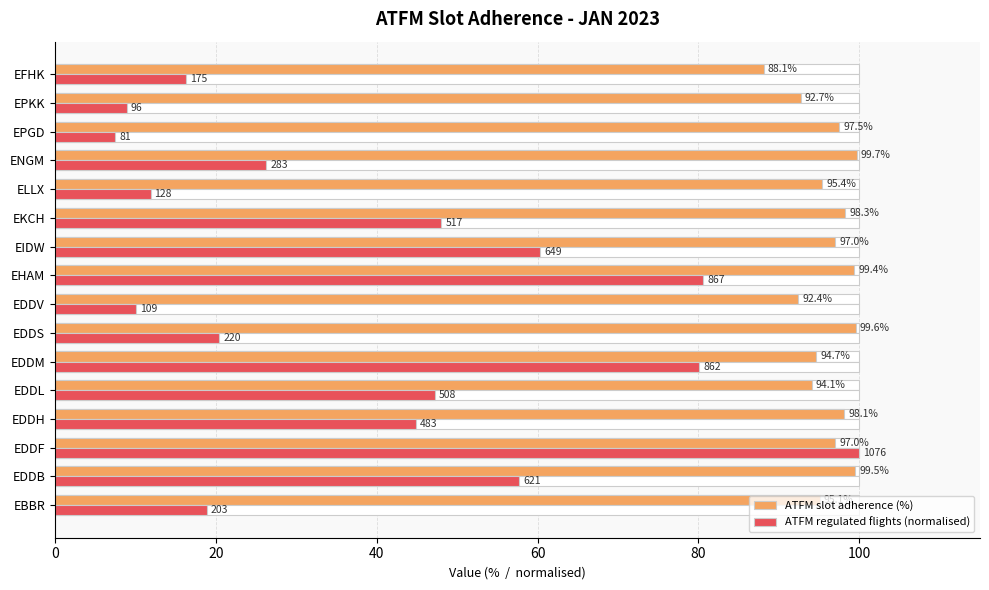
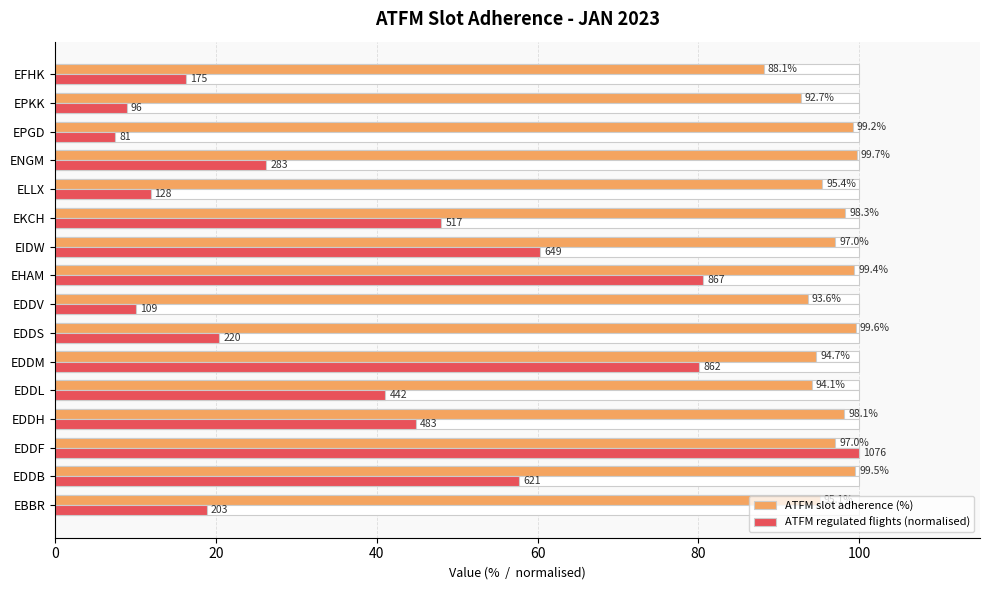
  {
    "ATFM slot adherence (%)": {
-     "EPGD": "97.5%",
-     "EDDV": "92.4%"
+     "EPGD": "99.2%",
+     "EDDV": "93.6%"
    },
    "ATFM regulated flights (normalised)": {
-     "EDDL": "508"
+     "EDDL": "442"
    }
  }
